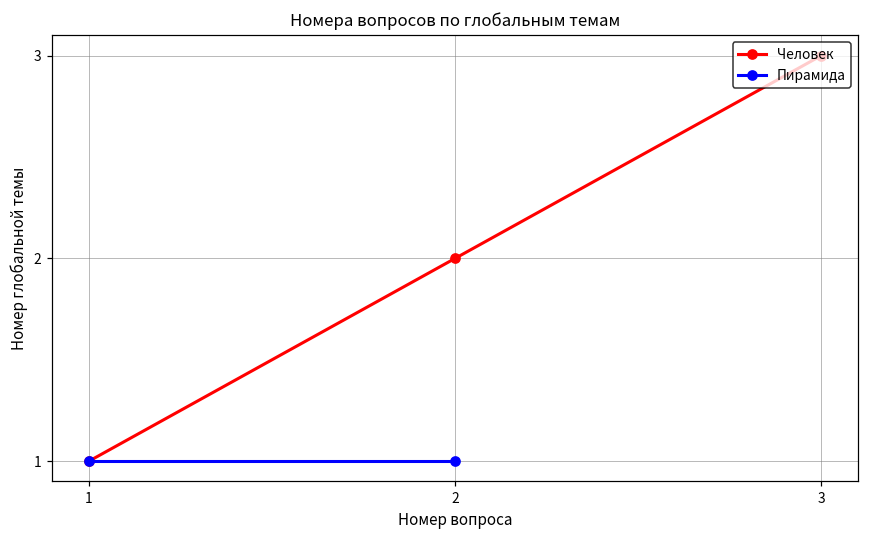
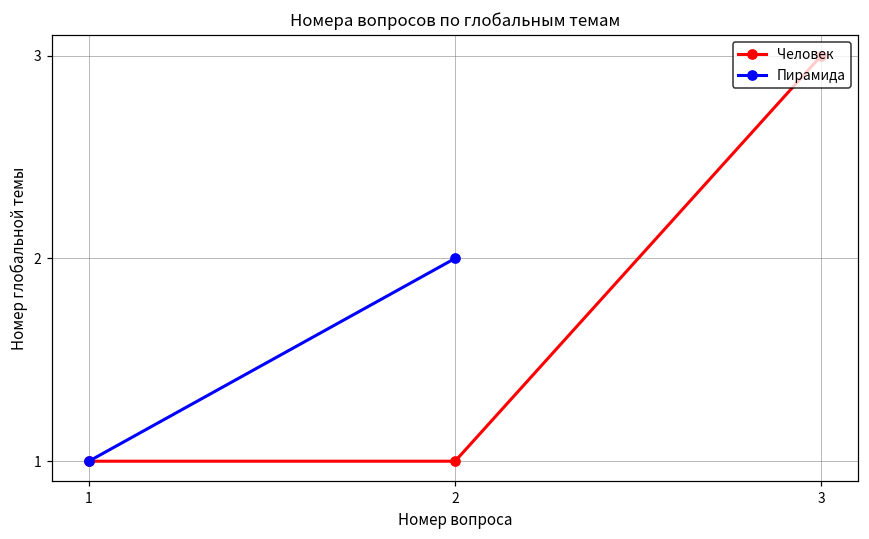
  {
    "Человек": {
-     "2": 2
+     "2": 1
    },
    "Пирамида": {
-     "2": 1
+     "2": 2
    }
  }
